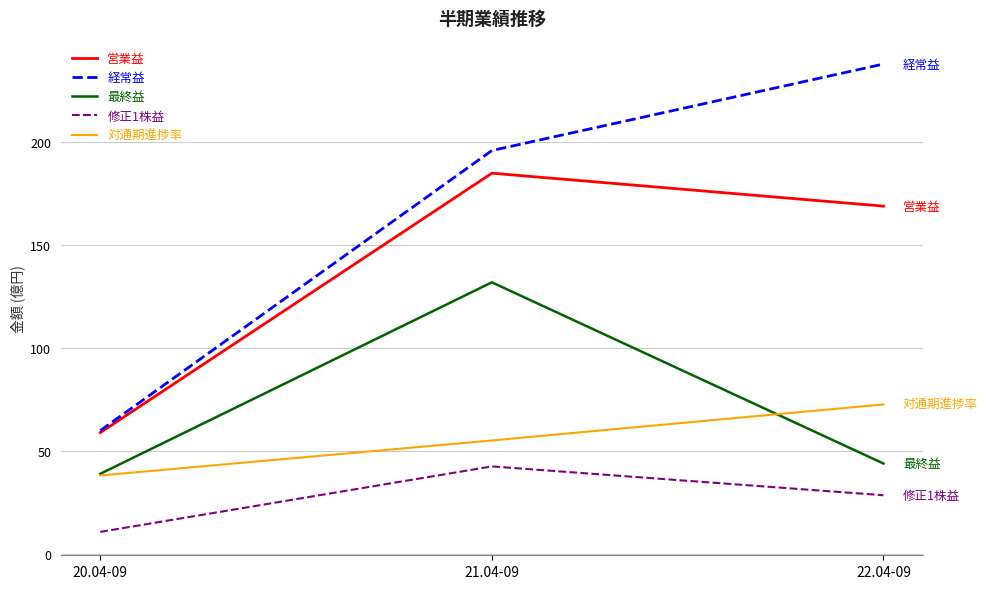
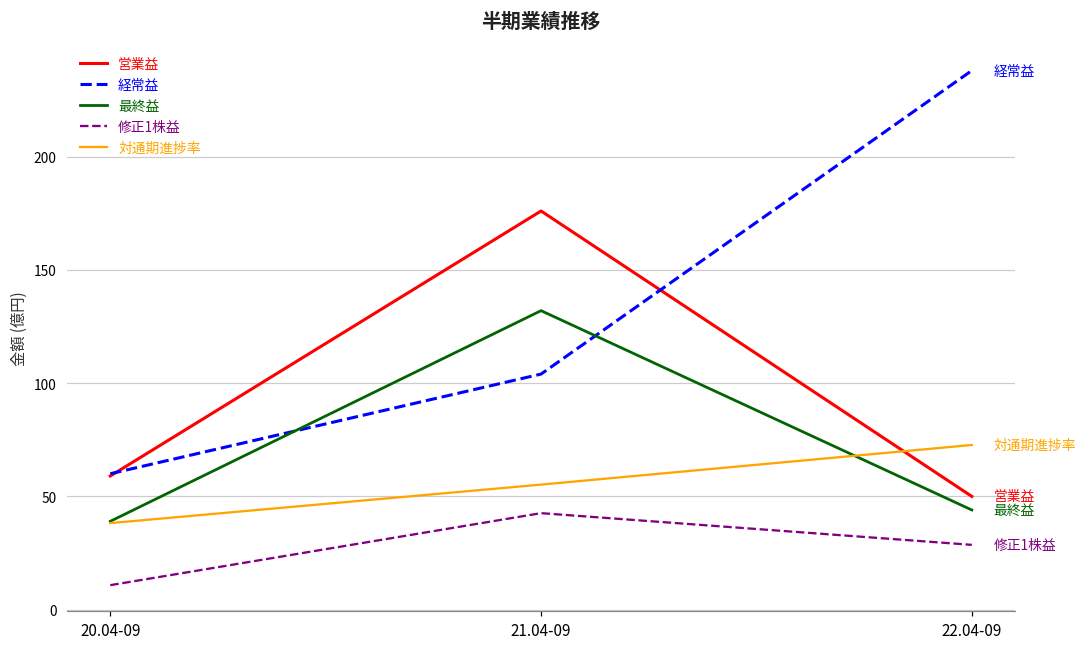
  {
    "営業益": {
-     "21.04-09": 185,
-     "22.04-09": 169
+     "21.04-09": 176,
+     "22.04-09": 50
    },
    "経常益": {
-     "21.04-09": 196,
+     "21.04-09": 104,
      "22.04-09": 238
    },
    "最終益": {
      "21.04-09": 132,
      "22.04-09": 44
    },
    "修正1株益": {
      "20.04-09": 11,
      "21.04-09": 43,
      "22.04-09": 29
    },
    "対通期進捗率": {
      "21.04-09": 55,
      "22.04-09": 73
    }
  }
